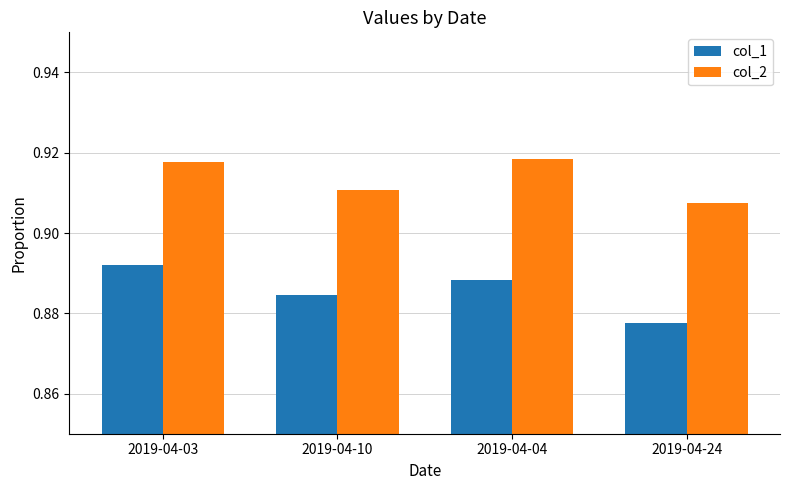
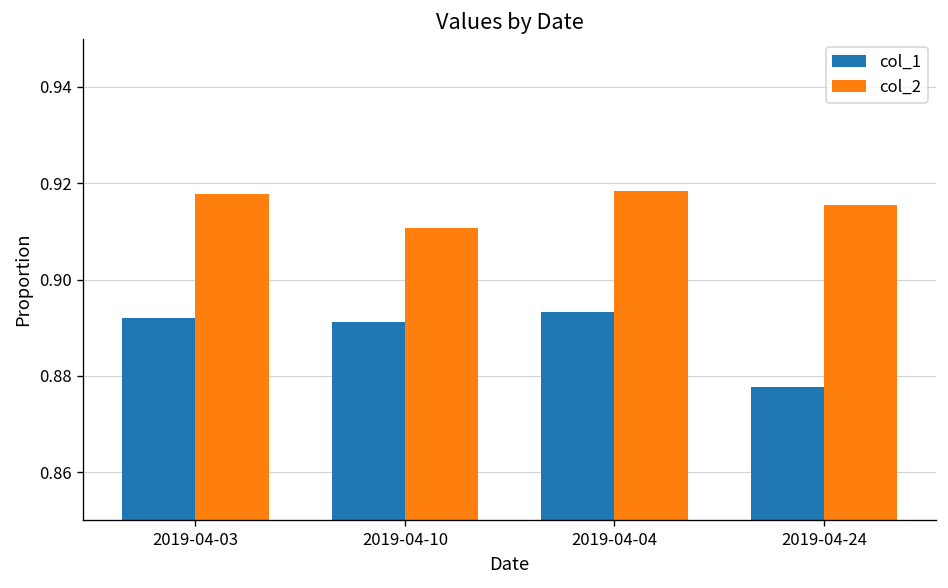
  {
    "col_1": {
      "2019-04-03": 0.892,
-     "2019-04-10": 0.885,
-     "2019-04-04": 0.888,
+     "2019-04-10": 0.891,
+     "2019-04-04": 0.893,
      "2019-04-24": 0.878
    },
    "col_2": {
      "2019-04-03": 0.918,
      "2019-04-10": 0.911,
      "2019-04-04": 0.918,
-     "2019-04-24": 0.908
+     "2019-04-24": 0.916
    }
  }
